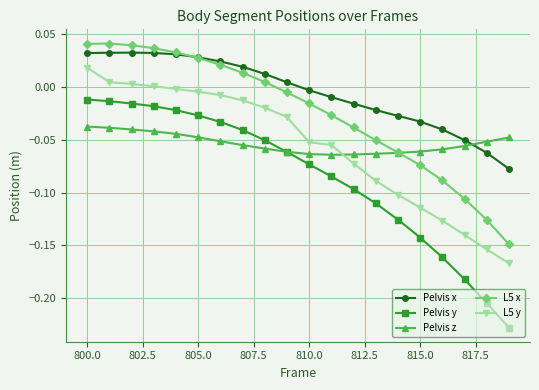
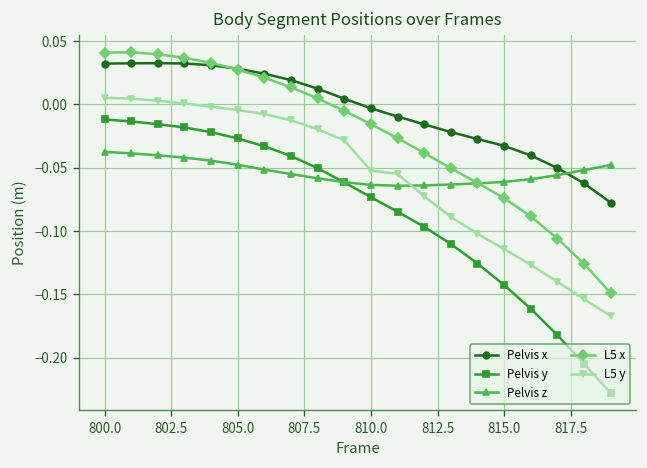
  {
    "L5 y": {
-     "800.0": 0.018,
+     "800.0": 0.005,
      "805.0": -0.004,
      "810.0": -0.052,
      "815.0": -0.114
    }
  }
